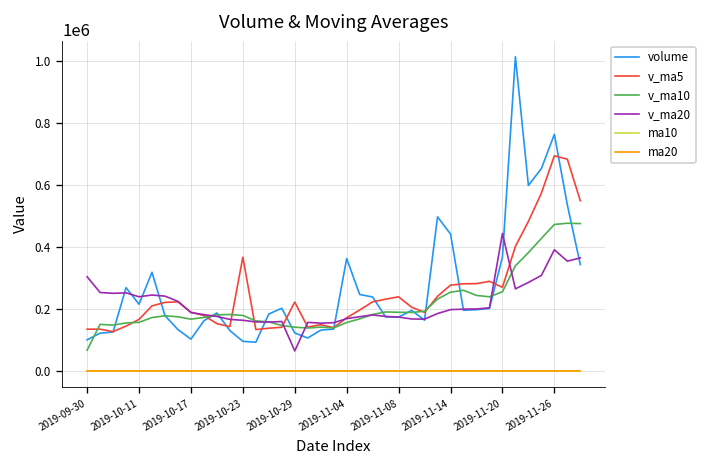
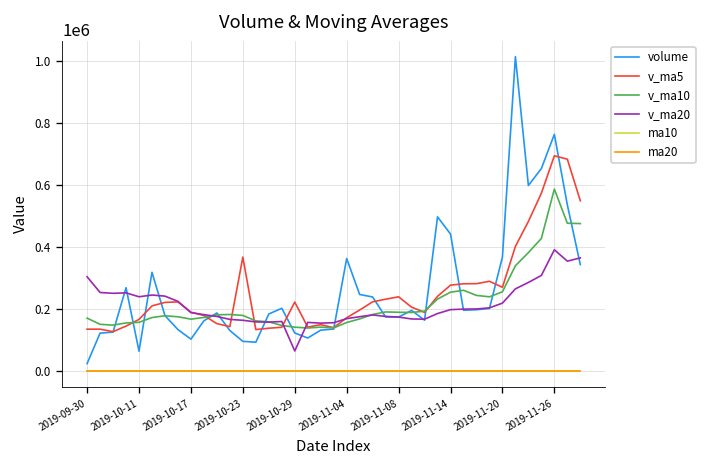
  {
    "volume": {
-     "2019-09-30": 100000,
-     "2019-10-11": 220000,
+     "2019-09-30": 20000,
+     "2019-10-11": 60000,
      "2019-10-17": 100000,
      "2019-10-23": 100000,
      "2019-10-29": 120000,
      "2019-11-04": 360000,
      "2019-11-14": 440000,
      "2019-11-20": 370000,
      "2019-11-26": 760000
    },
    "v_ma5": {
      "2019-09-30": 140000,
      "2019-10-23": 370000,
      "2019-10-29": 220000,
      "2019-11-08": 240000,
      "2019-11-14": 280000,
      "2019-11-20": 270000,
      "2019-11-26": 690000
    },
    "v_ma10": {
-     "2019-09-30": 70000,
+     "2019-09-30": 170000,
      "2019-10-17": 170000,
      "2019-10-23": 180000,
      "2019-10-29": 140000,
      "2019-11-04": 160000,
      "2019-11-08": 190000,
      "2019-11-14": 250000,
      "2019-11-20": 260000,
-     "2019-11-26": 470000
+     "2019-11-26": 590000
    },
    "v_ma20": {
      "2019-09-30": 300000,
      "2019-10-11": 240000,
      "2019-10-23": 160000,
      "2019-10-29": 70000,
      "2019-11-14": 200000,
-     "2019-11-20": 440000,
+     "2019-11-20": 220000,
      "2019-11-26": 390000
    },
    "ma20": {
      "2019-09-30": 0,
      "2019-10-11": 0,
      "2019-10-17": 0,
      "2019-10-23": 0,
      "2019-10-29": 0,
      "2019-11-04": 0,
      "2019-11-08": 0,
      "2019-11-14": 0,
      "2019-11-20": 0,
      "2019-11-26": 0
    }
  }
